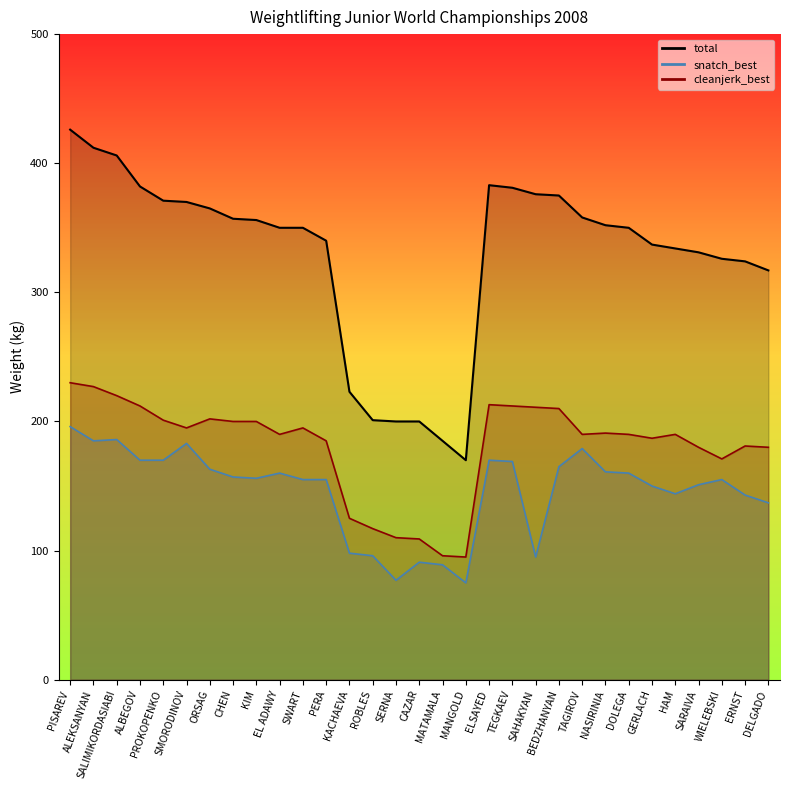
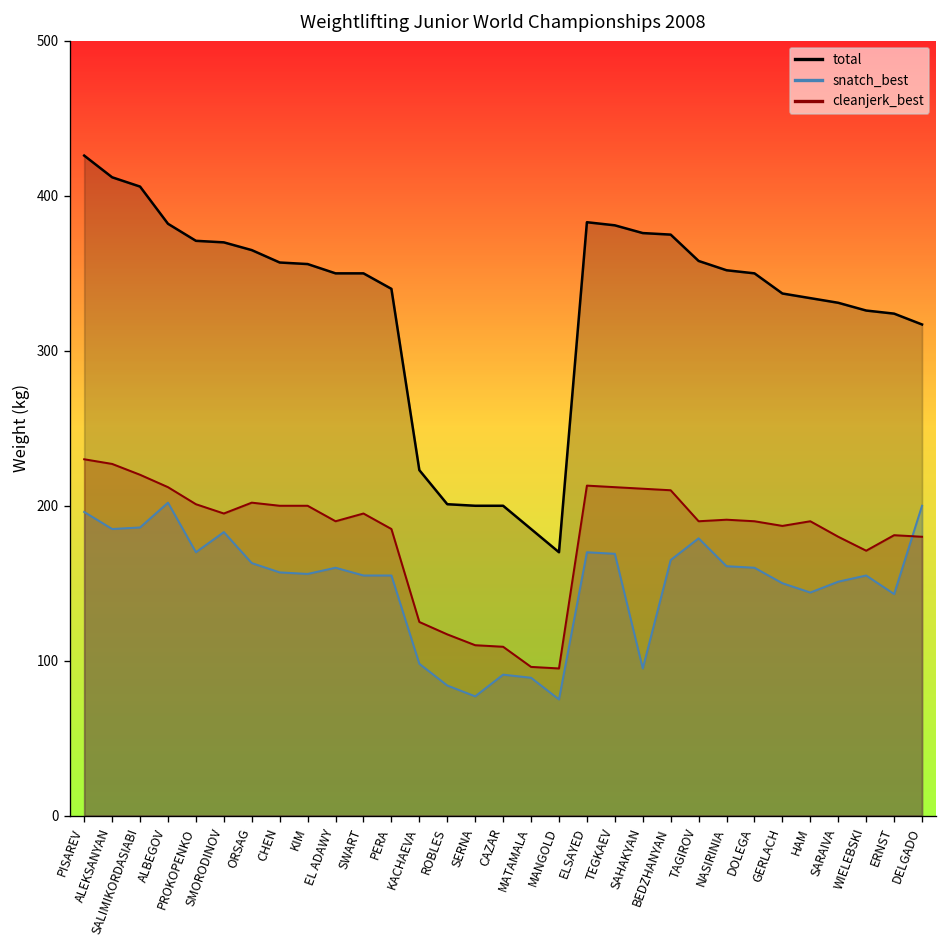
  {
    "snatch_best": {
      "PISAREV": 196,
      "ALEKSANYAN": 185,
      "SALIMIKORDASIABI": 186,
-     "ALBEGOV": 170,
+     "ALBEGOV": 202,
      "PROKOPENKO": 170,
      "SMORODINOV": 183,
      "ORSAG": 163,
      "CHEN": 157,
      "KIM": 156,
      "EL ADAWY": 160,
      "SWART": 155,
      "PERA": 155,
      "KACHAEVA": 98,
-     "ROBLES": 96,
+     "ROBLES": 84,
      "SERNA": 77,
      "CAZAR": 91,
      "MATAMALA": 89,
      "MANGOLD": 75,
      "ELSAYED": 170,
      "TEGKAEV": 169,
      "SAHAKYAN": 95,
      "BEDZHANYAN": 165,
      "TAGIROV": 179,
      "NASIRINIA": 161,
      "DOLEGA": 160,
      "GERLACH": 150,
      "HAM": 144,
      "SARAIVA": 151,
      "WIELEBSKI": 155,
      "ERNST": 143,
-     "DELGADO": 137
+     "DELGADO": 200
    }
  }
